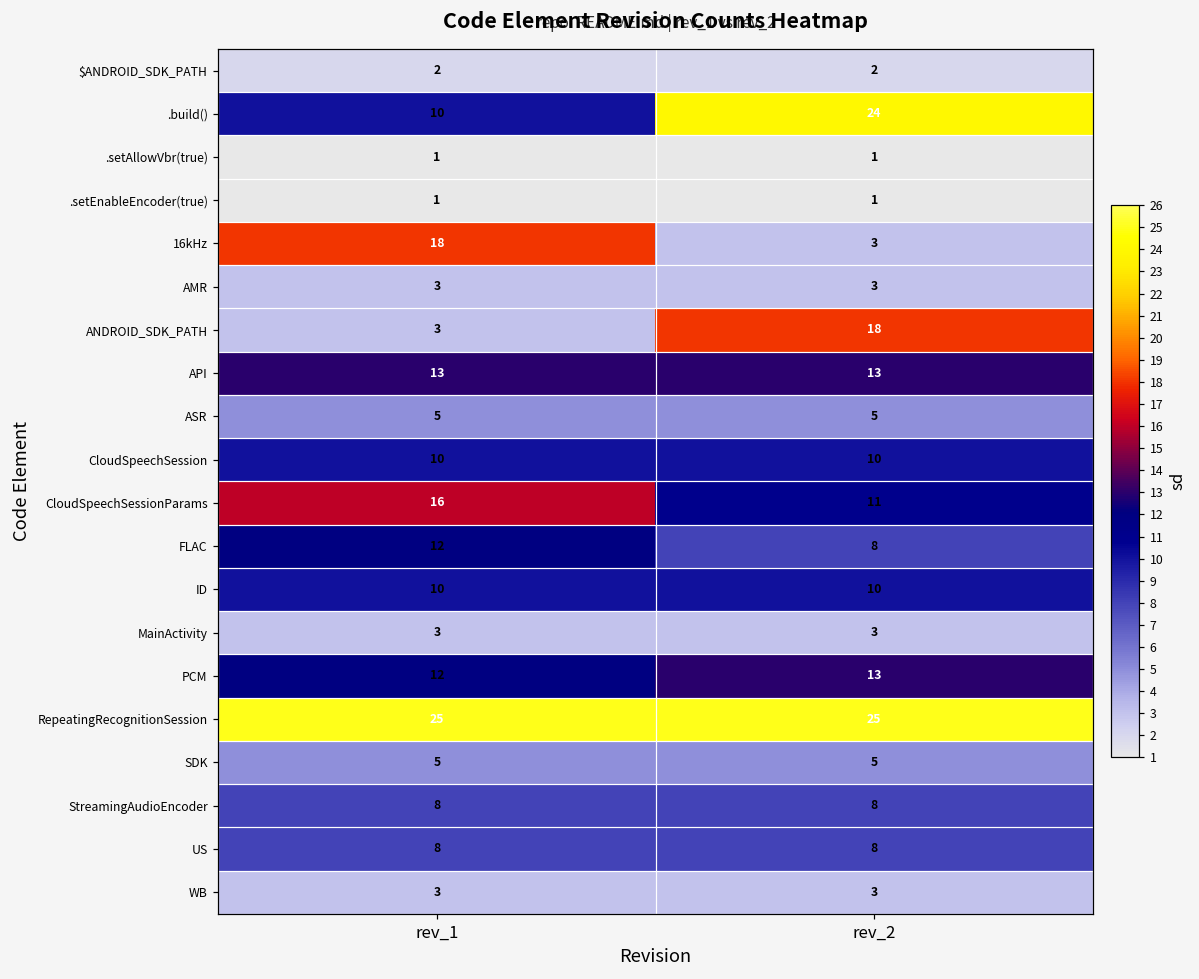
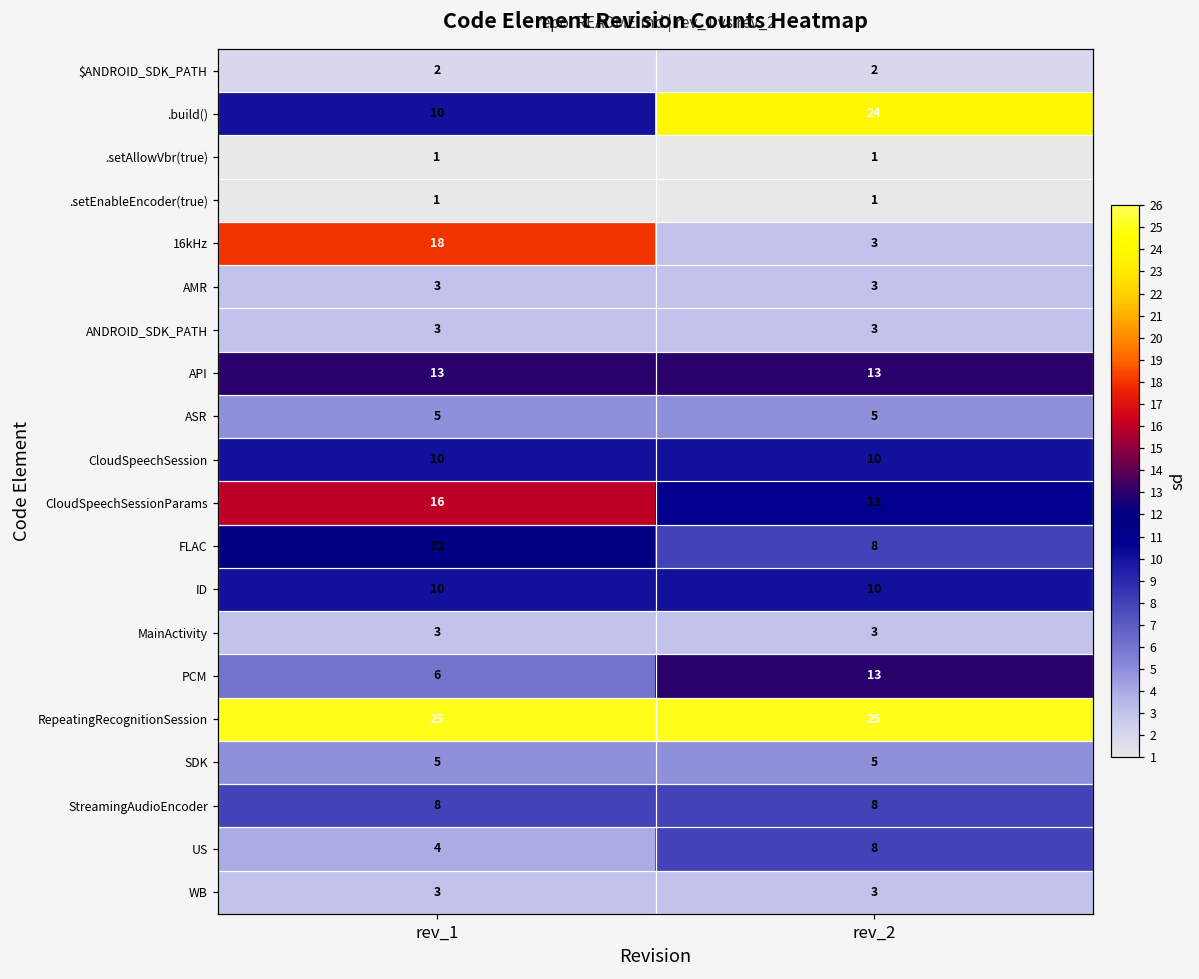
  {
    "$ANDROID_SDK_PATH": {
      "rev_1": 2,
      "rev_2": 2
    },
    ".build()": {
      "rev_1": 10,
      "rev_2": 24
    },
    ".setAllowVbr(true)": {
      "rev_1": 1,
      "rev_2": 1
    },
    ".setEnableEncoder(true)": {
      "rev_1": 1,
      "rev_2": 1
    },
    "16kHz": {
      "rev_1": 18,
      "rev_2": 3
    },
    "AMR": {
      "rev_1": 3,
      "rev_2": 3
    },
    "ANDROID_SDK_PATH": {
      "rev_1": 3,
-     "rev_2": 18
+     "rev_2": 3
    },
    "API": {
      "rev_1": 13,
      "rev_2": 13
    },
    "ASR": {
      "rev_1": 5,
      "rev_2": 5
    },
    "CloudSpeechSession": {
      "rev_1": 10,
      "rev_2": 10
    },
    "CloudSpeechSessionParams": {
      "rev_1": 16,
      "rev_2": 11
    },
    "FLAC": {
      "rev_1": 12,
      "rev_2": 8
    },
    "ID": {
      "rev_1": 10,
      "rev_2": 10
    },
    "MainActivity": {
      "rev_1": 3,
      "rev_2": 3
    },
    "PCM": {
-     "rev_1": 12,
+     "rev_1": 6,
      "rev_2": 13
    },
    "RepeatingRecognitionSession": {
      "rev_1": 25,
      "rev_2": 25
    },
    "SDK": {
      "rev_1": 5,
      "rev_2": 5
    },
    "StreamingAudioEncoder": {
      "rev_1": 8,
      "rev_2": 8
    },
    "US": {
-     "rev_1": 8,
+     "rev_1": 4,
      "rev_2": 8
    },
    "WB": {
      "rev_1": 3,
      "rev_2": 3
    }
  }
